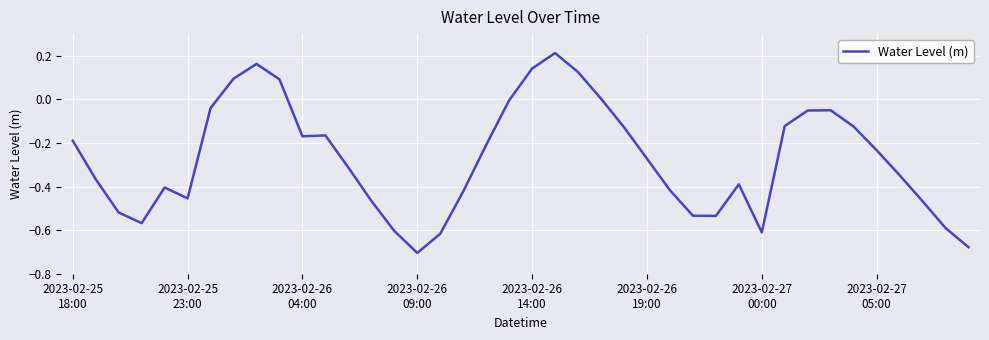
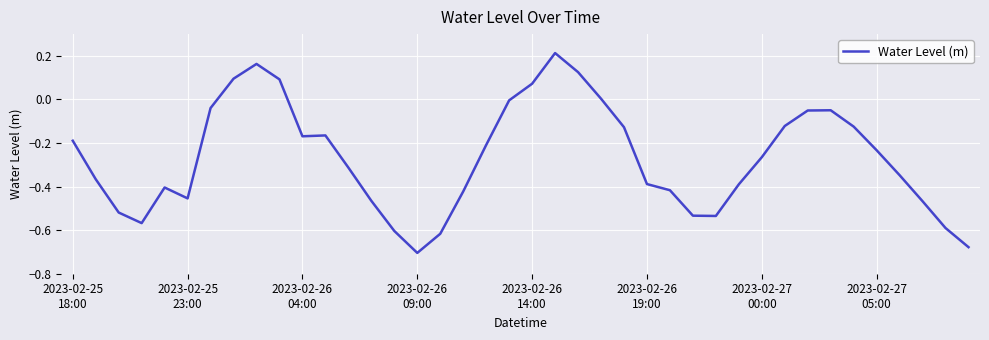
  {
    "2023-02-25 18:00": -0.19,
    "2023-02-25 23:00": -0.45,
    "2023-02-26 04:00": -0.17,
    "2023-02-26 09:00": -0.70,
-   "2023-02-26 14:00": 0.14,
-   "2023-02-26 19:00": -0.27,
-   "2023-02-27 00:00": -0.61,
+   "2023-02-26 14:00": 0.07,
+   "2023-02-26 19:00": -0.39,
+   "2023-02-27 00:00": -0.27,
    "2023-02-27 05:00": -0.23
  }
